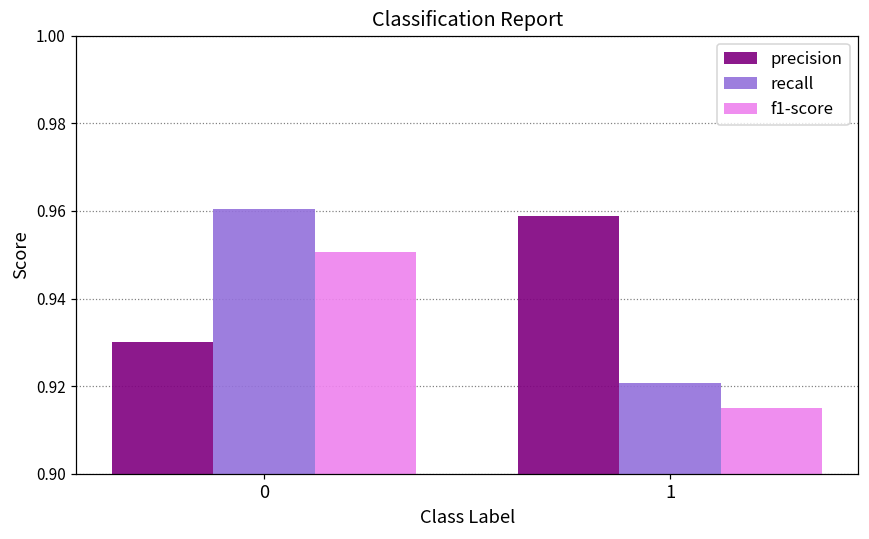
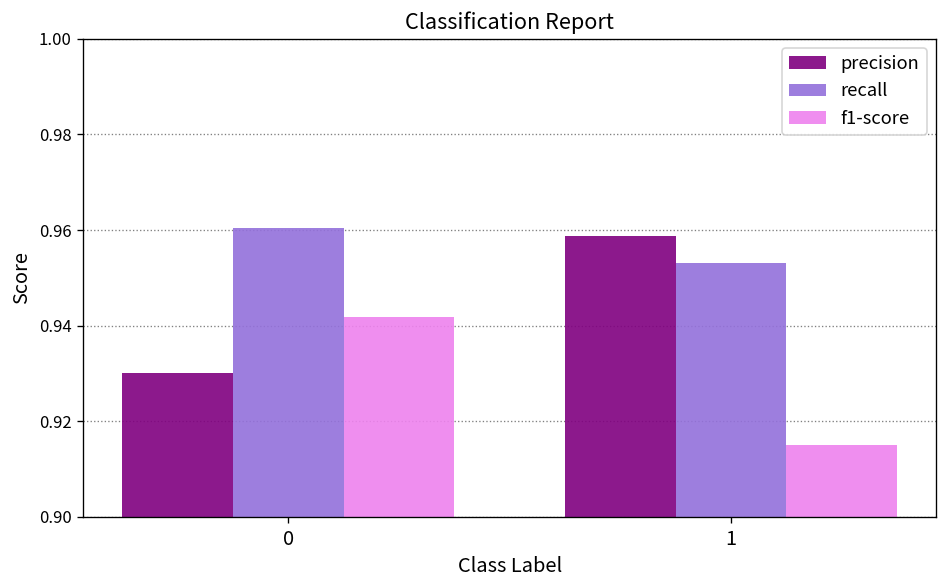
  {
    "precision": {
      "0": 0.930,
      "1": 0.959
    },
    "recall": {
      "0": 0.960,
-     "1": 0.921
+     "1": 0.953
    },
    "f1-score": {
-     "0": 0.951,
+     "0": 0.942,
      "1": 0.915
    }
  }
